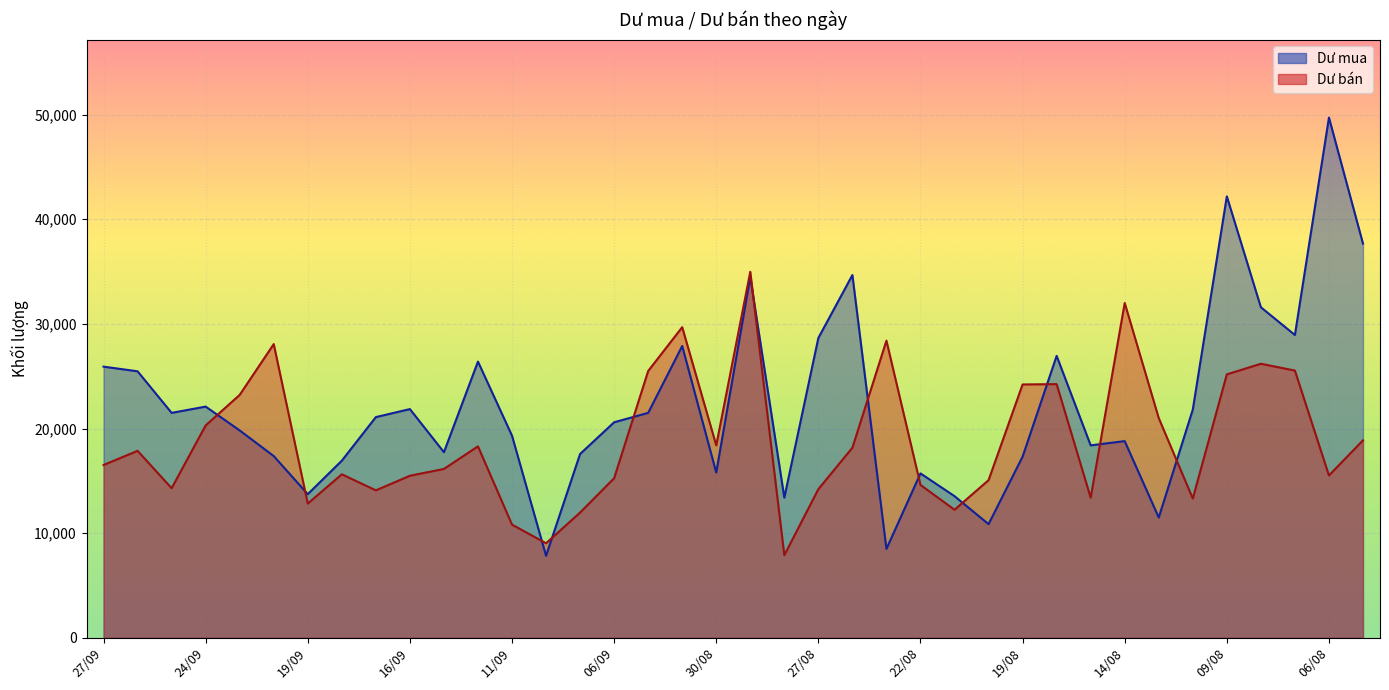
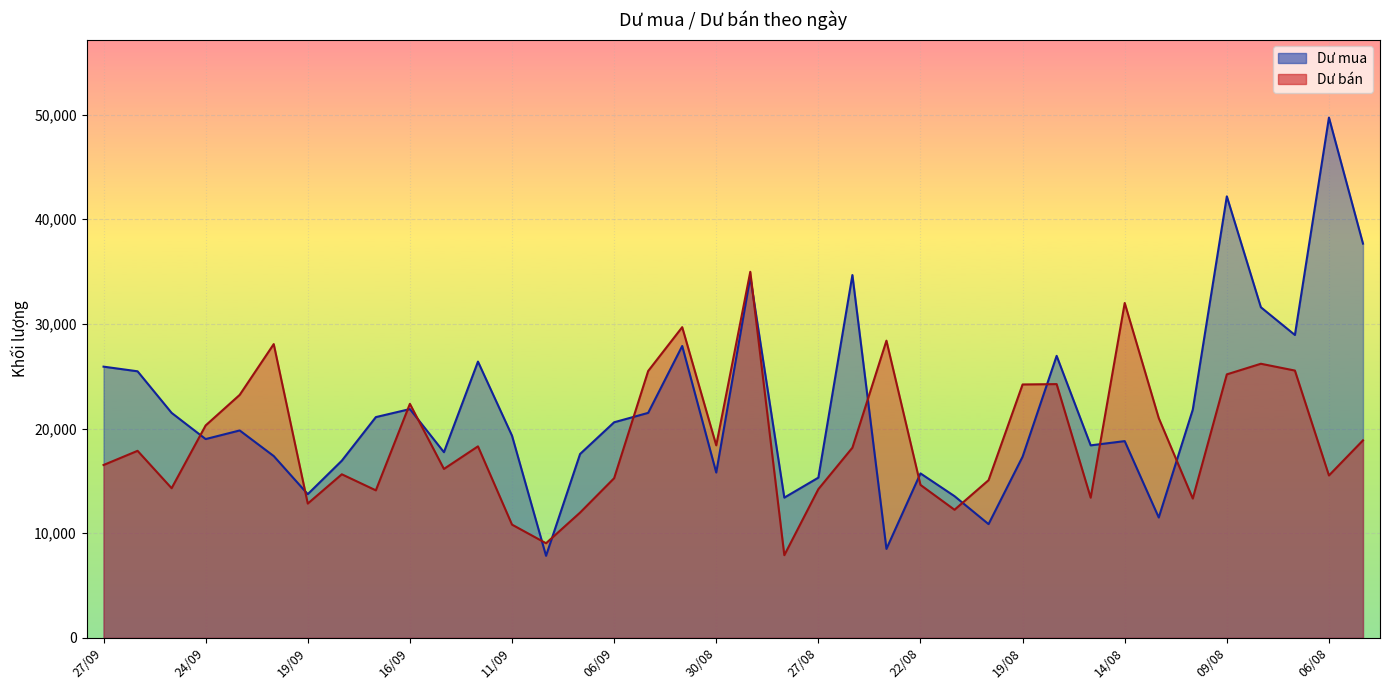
  {
    "Dư mua": {
      "27/09": "25,900",
-     "24/09": "22,100",
+     "24/09": "19,000",
      "19/09": "13,700",
      "16/09": "21,900",
      "11/09": "19,300",
      "06/09": "20,600",
      "30/08": "15,800",
-     "27/08": "28,700",
+     "27/08": "15,300",
      "22/08": "15,700",
      "19/08": "17,300",
      "14/08": "18,800",
      "09/08": "42,200",
      "06/08": "49,700"
    },
    "Dư bán": {
      "27/09": "16,500",
      "24/09": "20,300",
      "19/09": "12,800",
-     "16/09": "15,500",
+     "16/09": "22,400",
      "11/09": "10,800",
      "06/09": "15,300",
      "30/08": "18,400",
      "27/08": "14,200",
      "22/08": "14,600",
      "19/08": "24,200",
      "14/08": "32,000",
      "09/08": "25,200",
      "06/08": "15,500"
    }
  }
